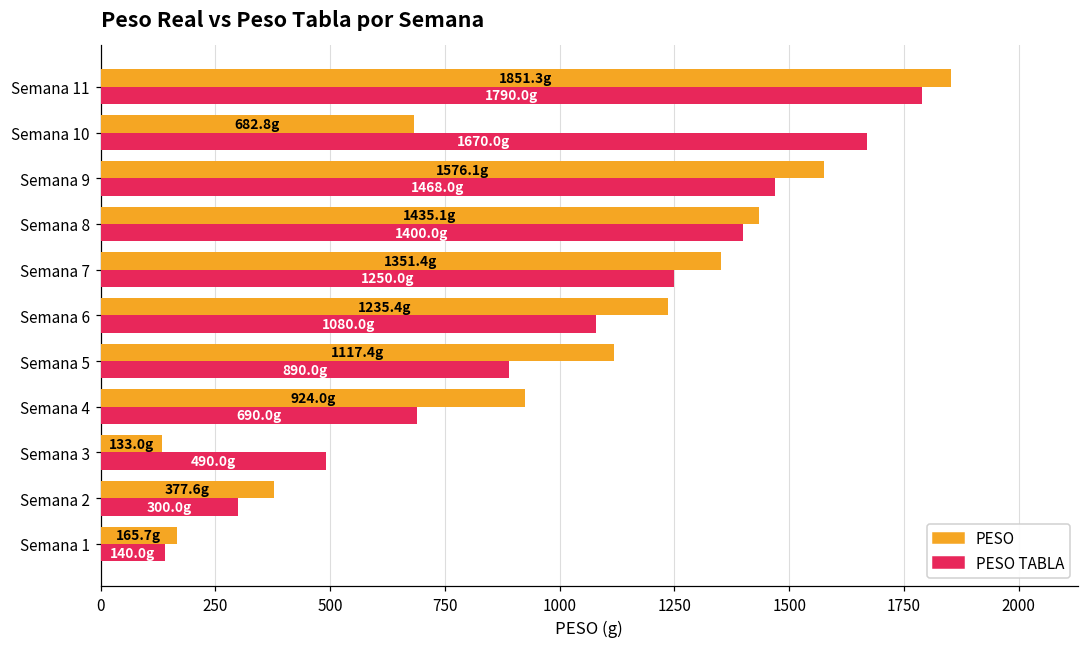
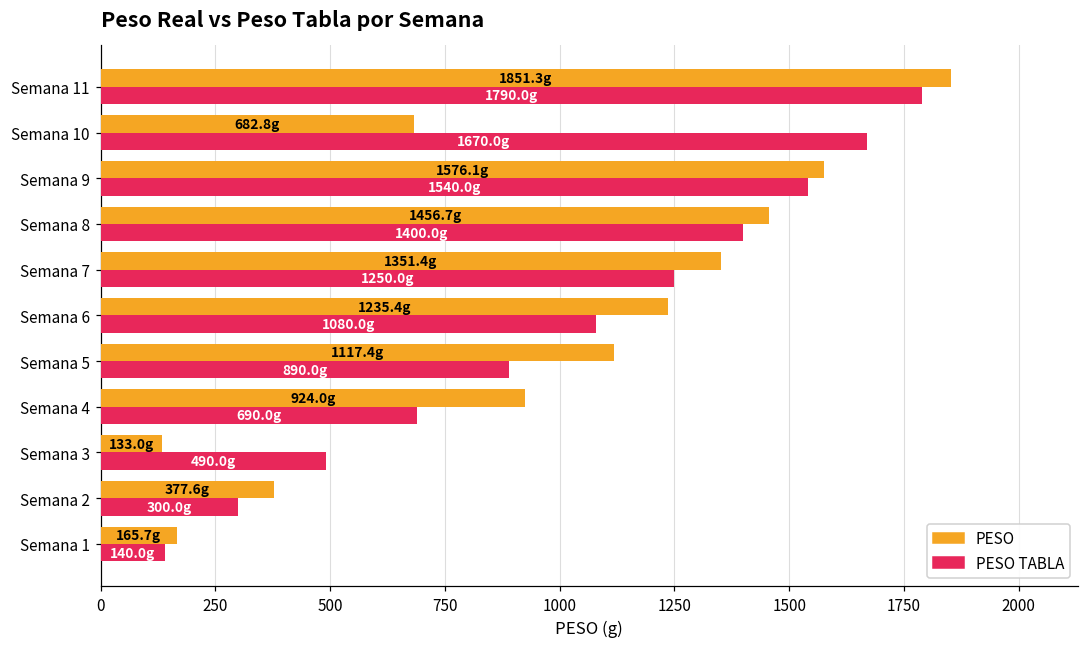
  {
    "PESO": {
      "Semana 11": "1851.3g",
      "Semana 10": "682.8g",
      "Semana 9": "1576.1g",
-     "Semana 8": "1435.1g",
+     "Semana 8": "1456.7g",
      "Semana 7": "1351.4g",
      "Semana 6": "1235.4g",
      "Semana 5": "1117.4g",
      "Semana 4": "924.0g",
      "Semana 3": "133.0g",
      "Semana 2": "377.6g",
      "Semana 1": "165.7g"
    },
    "PESO TABLA": {
      "Semana 11": "1790.0g",
      "Semana 10": "1670.0g",
-     "Semana 9": "1468.0g",
+     "Semana 9": "1540.0g",
      "Semana 8": "1400.0g",
      "Semana 7": "1250.0g",
      "Semana 6": "1080.0g",
      "Semana 5": "890.0g",
      "Semana 4": "690.0g",
      "Semana 3": "490.0g",
      "Semana 2": "300.0g",
      "Semana 1": "140.0g"
    }
  }
